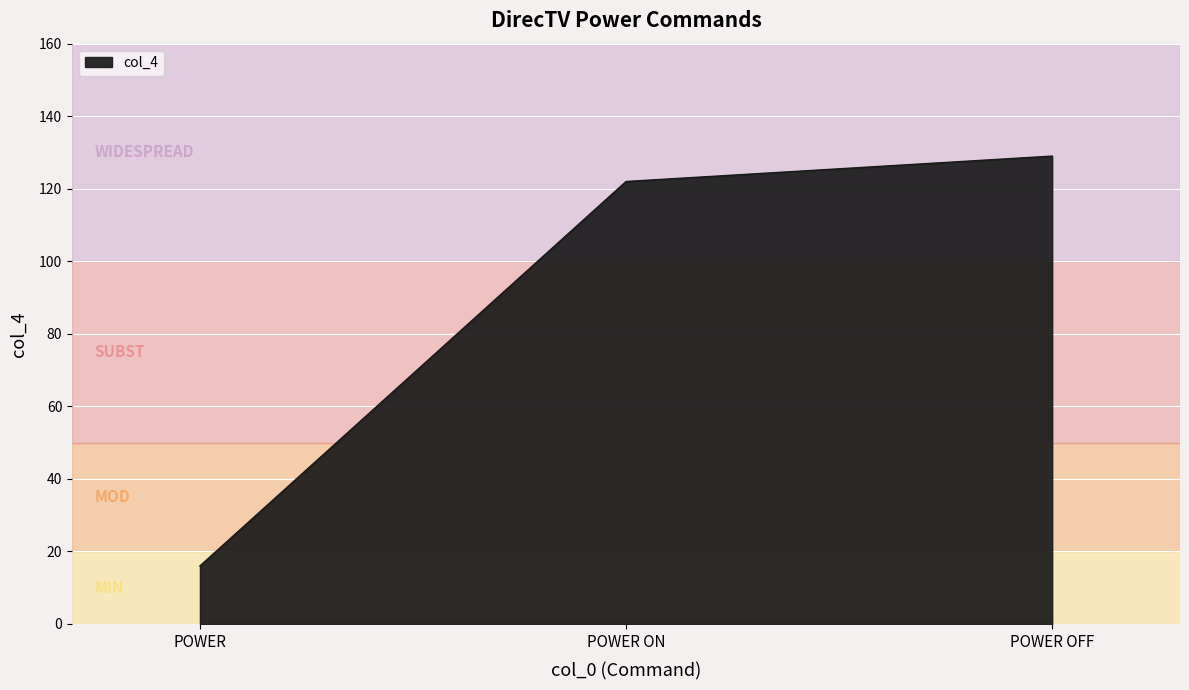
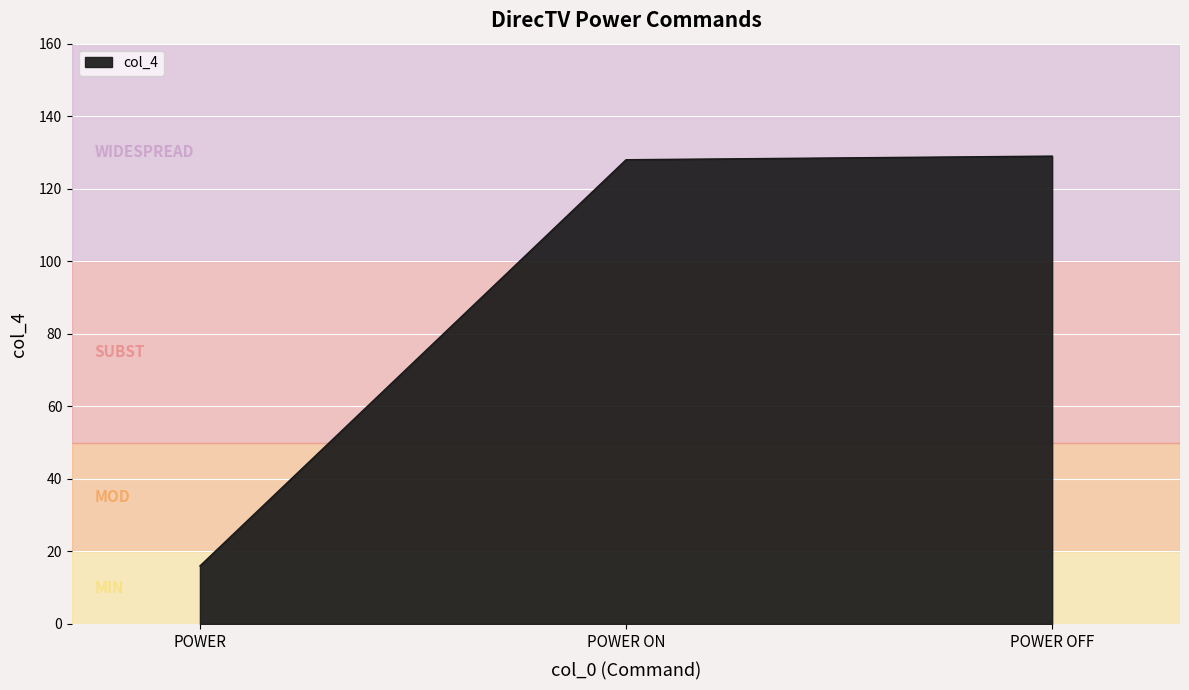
  {
    "POWER": 16,
-   "POWER ON": 122,
+   "POWER ON": 128,
    "POWER OFF": 129
  }
